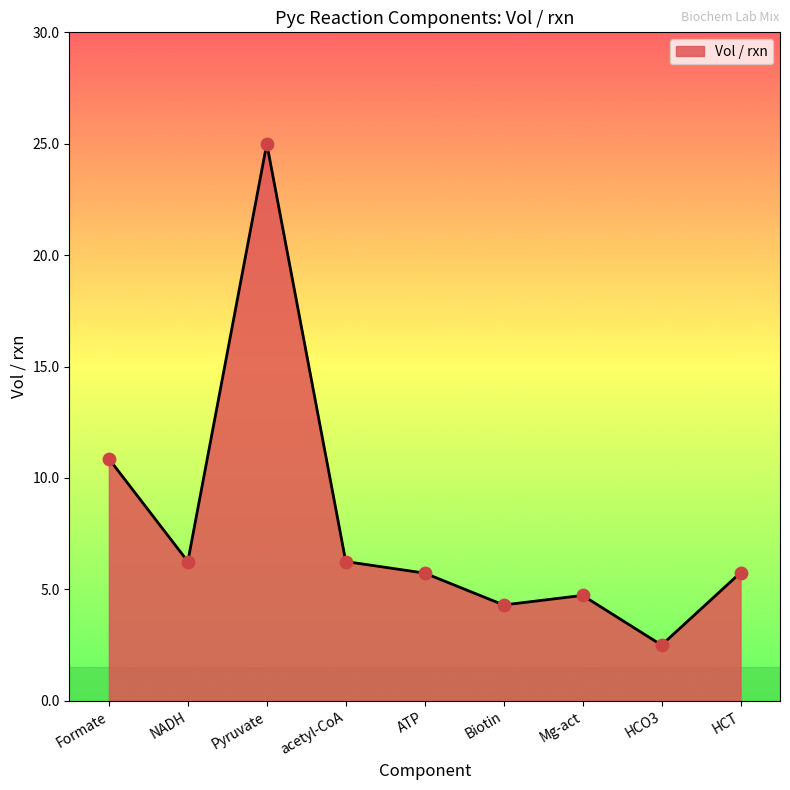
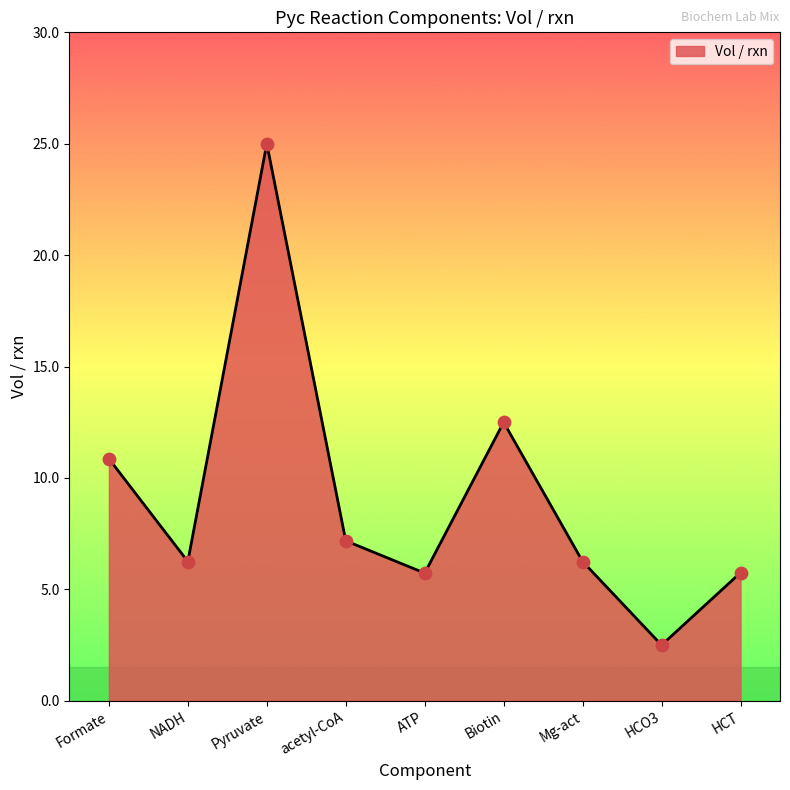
  {
    "Formate": 10.9,
    "NADH": 6.3,
    "Pyruvate": 25.0,
-   "acetyl-CoA": 6.3,
+   "acetyl-CoA": 7.2,
    "ATP": 5.7,
-   "Biotin": 4.3,
-   "Mg-act": 4.7,
+   "Biotin": 12.5,
+   "Mg-act": 6.3,
    "HCO3": 2.5,
    "HCT": 5.8
  }
